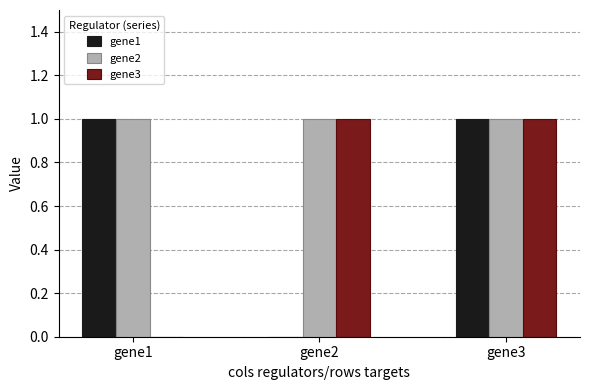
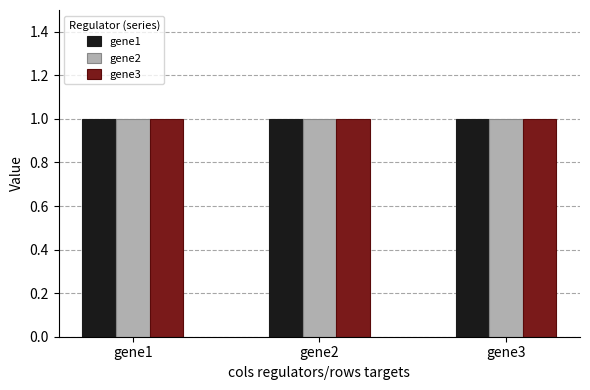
  {
    "gene1": {
      "gene1": 1,
-     "gene2": 0,
+     "gene2": 1,
      "gene3": 1
    },
    "gene2": {
      "gene1": 1,
      "gene2": 1,
      "gene3": 1
    },
    "gene3": {
-     "gene1": 0,
+     "gene1": 1,
      "gene2": 1,
      "gene3": 1
    }
  }
